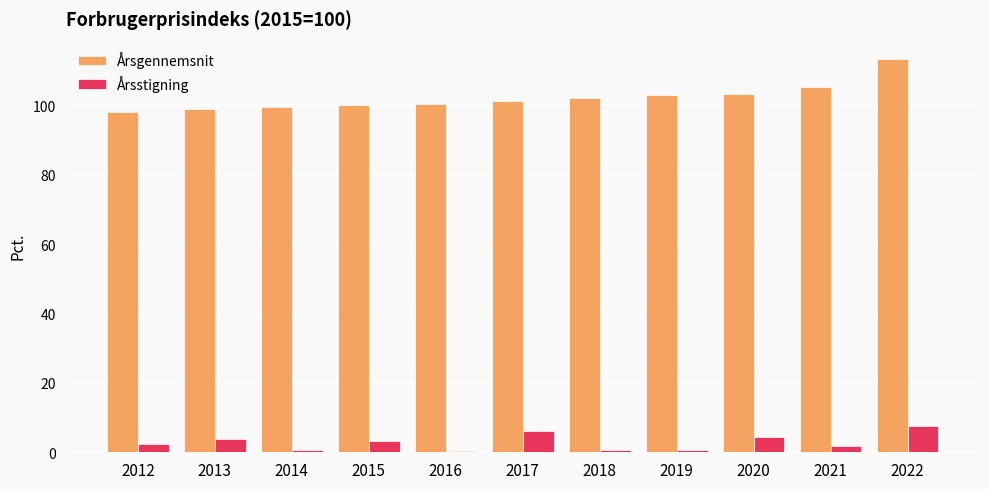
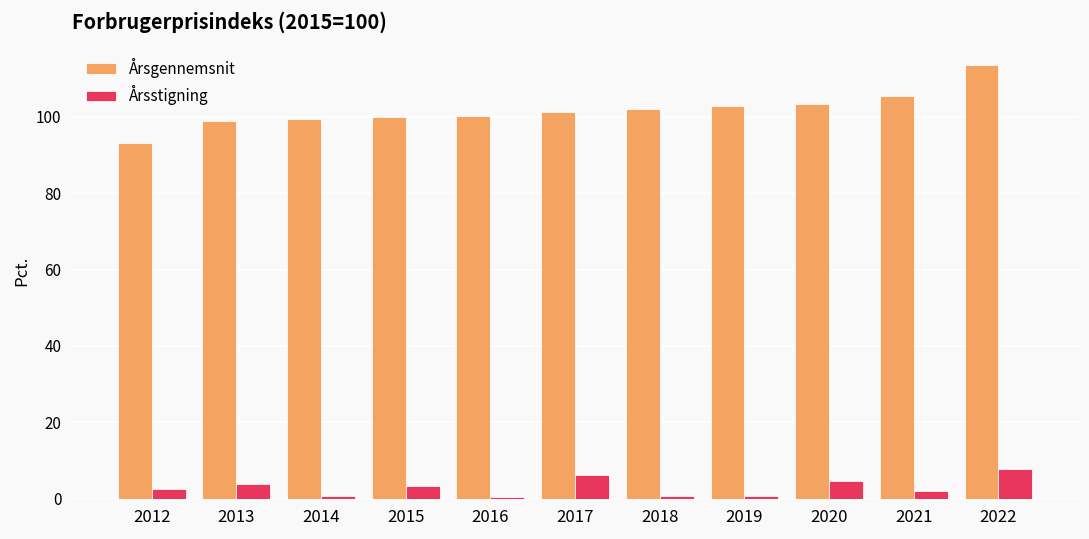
  {
    "Årsgennemsnit": {
-     "2012": 98,
+     "2012": 93,
      "2013": 99,
      "2014": 100,
      "2015": 100,
      "2016": 100,
      "2017": 101,
      "2018": 102,
      "2019": 103,
      "2020": 103,
      "2021": 105,
      "2022": 114
    },
    "Årsstigning": {
      "2012": 2,
      "2013": 4,
      "2015": 3,
      "2017": 6,
      "2018": 1,
      "2019": 1,
      "2020": 5,
      "2021": 2,
      "2022": 8
    }
  }
